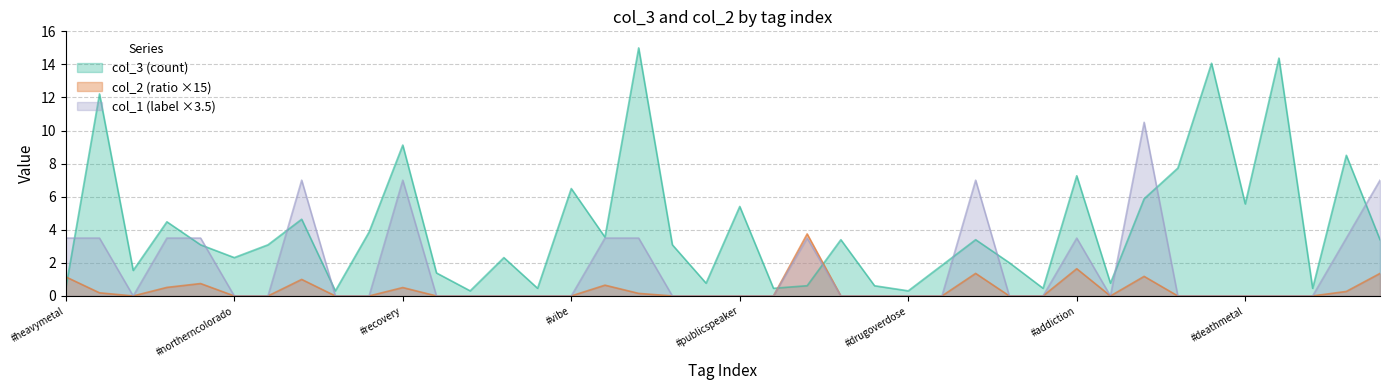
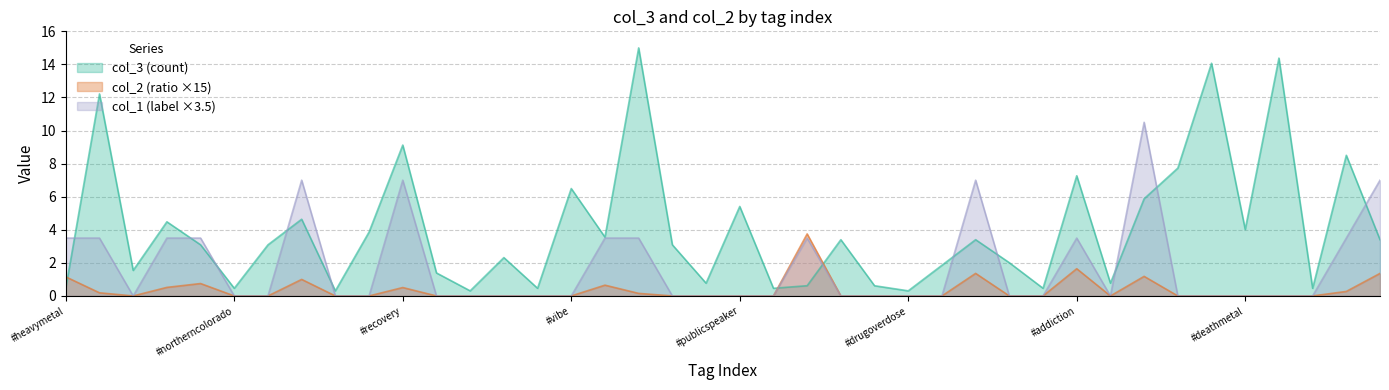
  {
    "col_3 (count)": {
      "#heavymetal": 0.5,
-     "#northerncolorado": 2.3,
+     "#northerncolorado": 0.5,
      "#recovery": 9.1,
      "#vibe": 6.5,
      "#publicspeaker": 5.4,
      "#drugoverdose": 0.3,
      "#addiction": 7.3,
-     "#deathmetal": 5.6
+     "#deathmetal": 4.0
    },
    "col_2 (ratio ×15)": {
      "#heavymetal": 1.2,
      "#recovery": 0.5,
      "#addiction": 1.6
    },
    "col_1 (label ×3.5)": {
      "#heavymetal": 3.5,
      "#recovery": 7.0,
      "#addiction": 3.5
    }
  }
